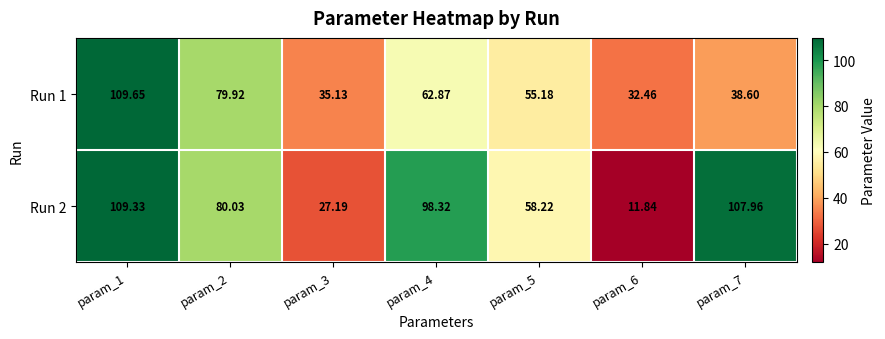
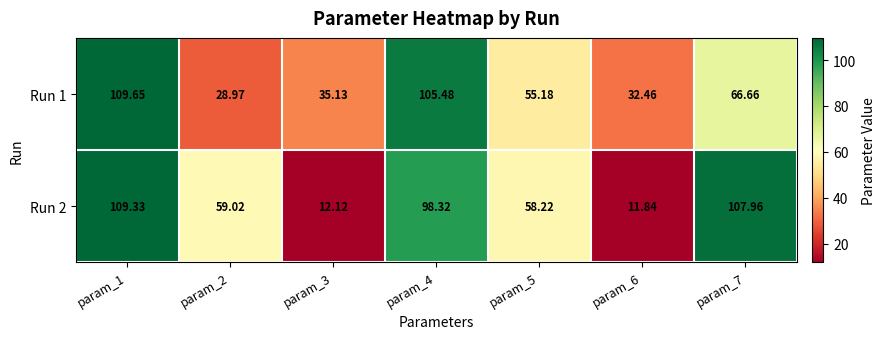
  {
    "Run 1": {
      "param_1": 109.65,
-     "param_2": 79.92,
+     "param_2": 28.97,
      "param_3": 35.13,
-     "param_4": 62.87,
+     "param_4": 105.48,
      "param_5": 55.18,
      "param_6": 32.46,
-     "param_7": 38.60
+     "param_7": 66.66
    },
    "Run 2": {
      "param_1": 109.33,
-     "param_2": 80.03,
-     "param_3": 27.19,
+     "param_2": 59.02,
+     "param_3": 12.12,
      "param_4": 98.32,
      "param_5": 58.22,
      "param_6": 11.84,
      "param_7": 107.96
    }
  }
